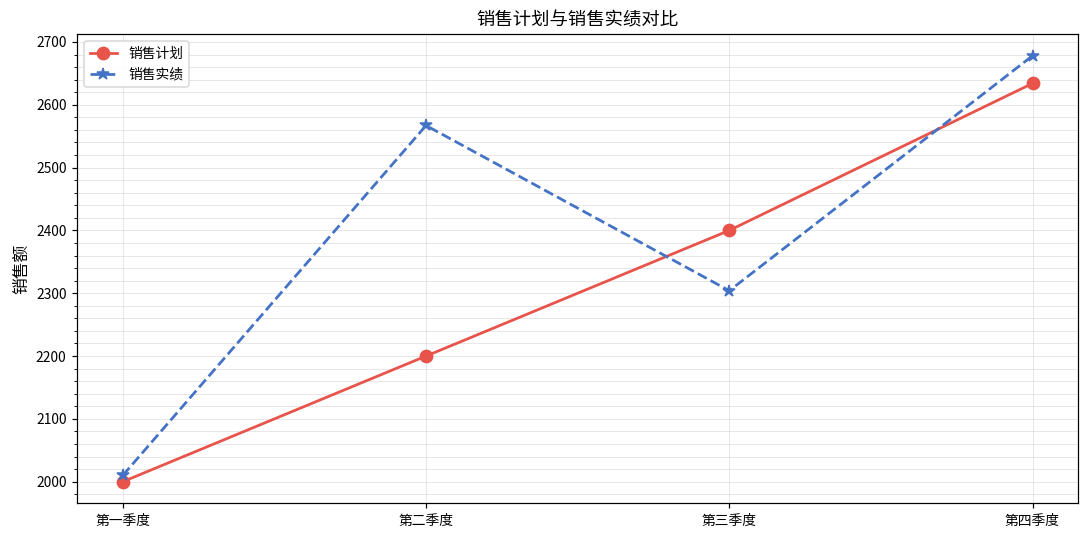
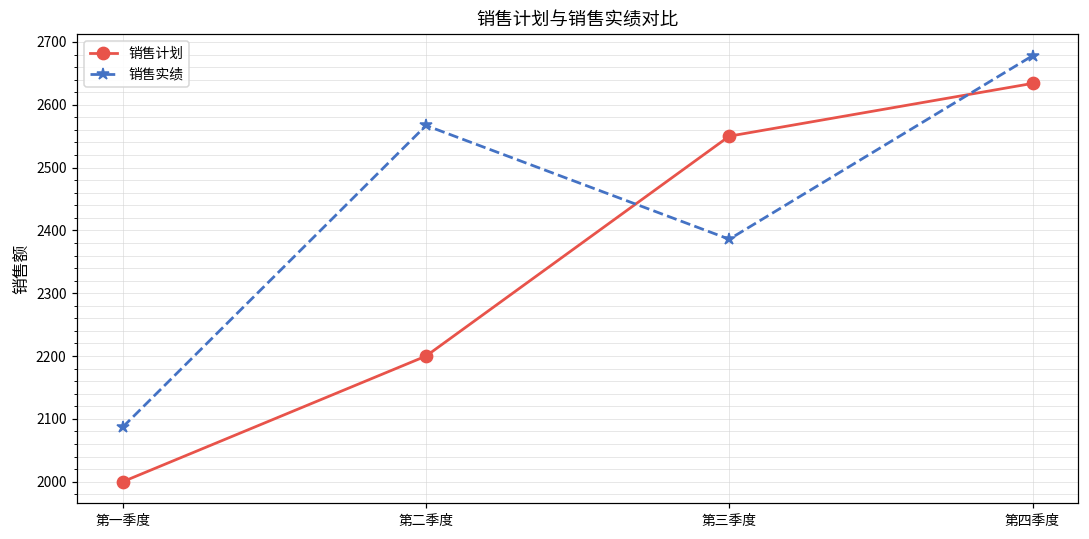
  {
    "销售计划": {
      "第一季度": 2000,
      "第二季度": 2200,
-     "第三季度": 2400,
+     "第三季度": 2550,
      "第四季度": 2630
    },
    "销售实绩": {
-     "第一季度": 2010,
+     "第一季度": 2090,
      "第二季度": 2570,
-     "第三季度": 2300,
+     "第三季度": 2390,
      "第四季度": 2680
    }
  }
